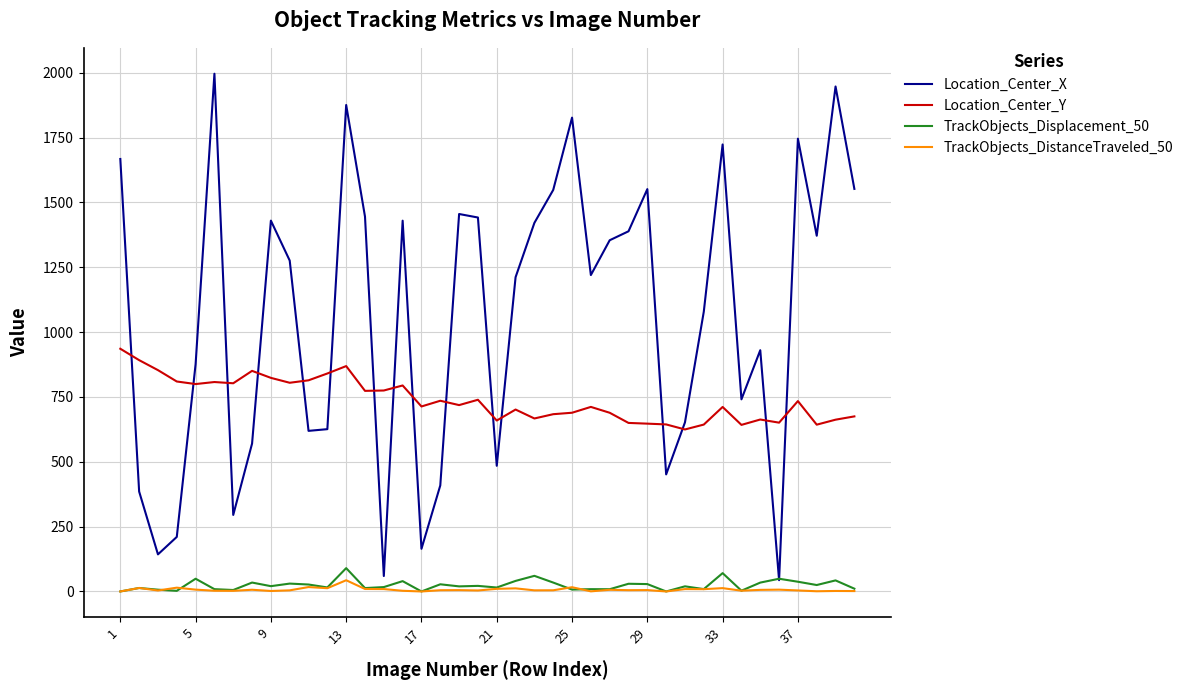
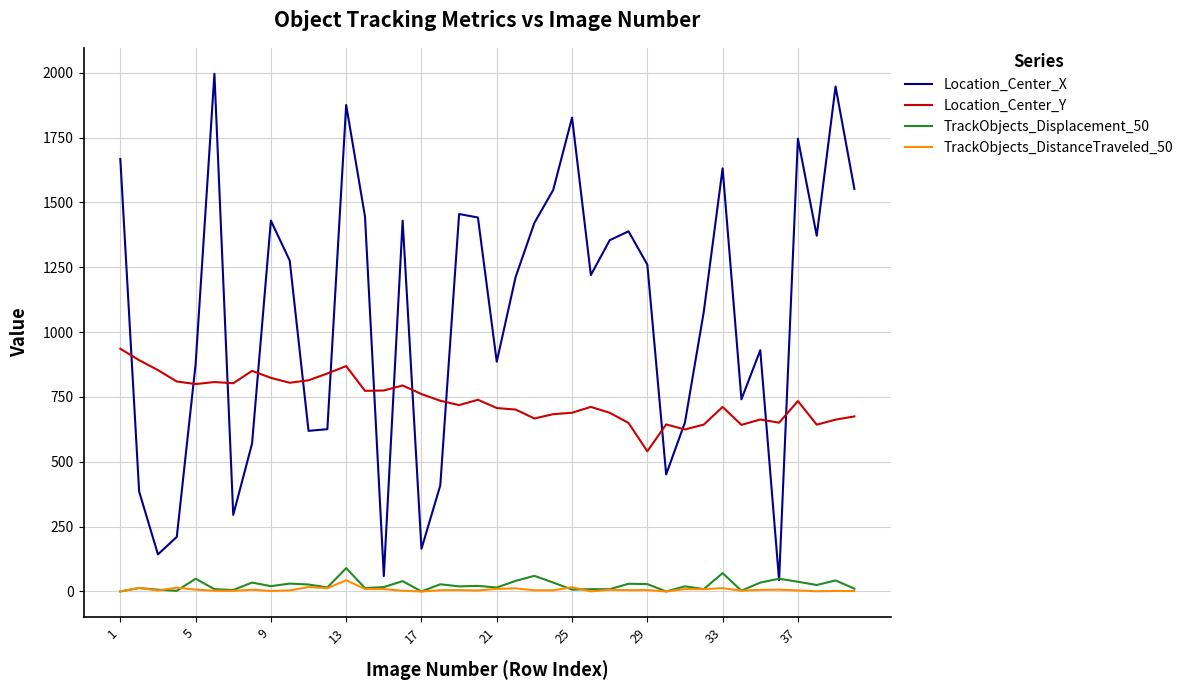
  {
    "Location_Center_X": {
      "1": 1670,
      "5": 880,
      "9": 1430,
      "13": 1880,
      "17": 160,
-     "21": 480,
+     "21": 890,
      "25": 1830,
-     "29": 1550,
-     "33": 1720,
+     "29": 1260,
+     "33": 1630,
      "37": 1750
    },
    "Location_Center_Y": {
      "1": 940,
      "5": 800,
      "9": 820,
      "13": 870,
-     "17": 710,
-     "21": 660,
+     "17": 760,
+     "21": 710,
      "25": 690,
-     "29": 650,
+     "29": 540,
      "33": 710,
      "37": 730
    },
    "TrackObjects_Displacement_50": {
      "5": 50,
      "9": 20,
      "13": 90,
      "29": 30,
      "33": 70,
      "37": 40
    },
    "TrackObjects_DistanceTraveled_50": {
      "5": 10,
      "9": 0,
      "13": 40,
      "29": 10,
      "33": 10,
      "37": 0
    }
  }
